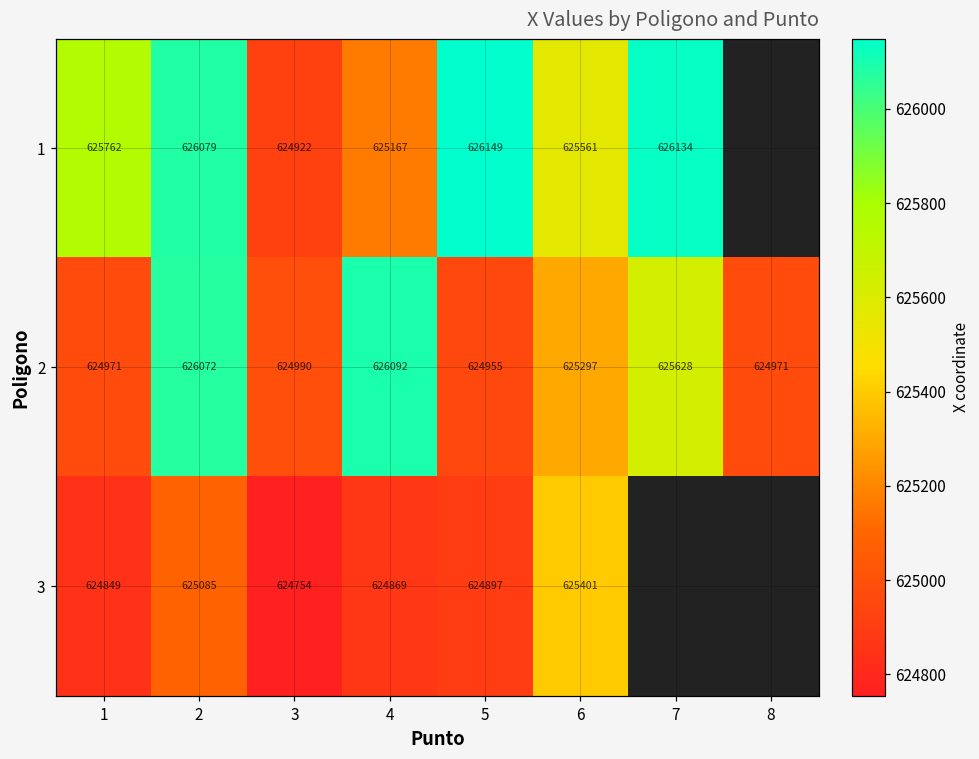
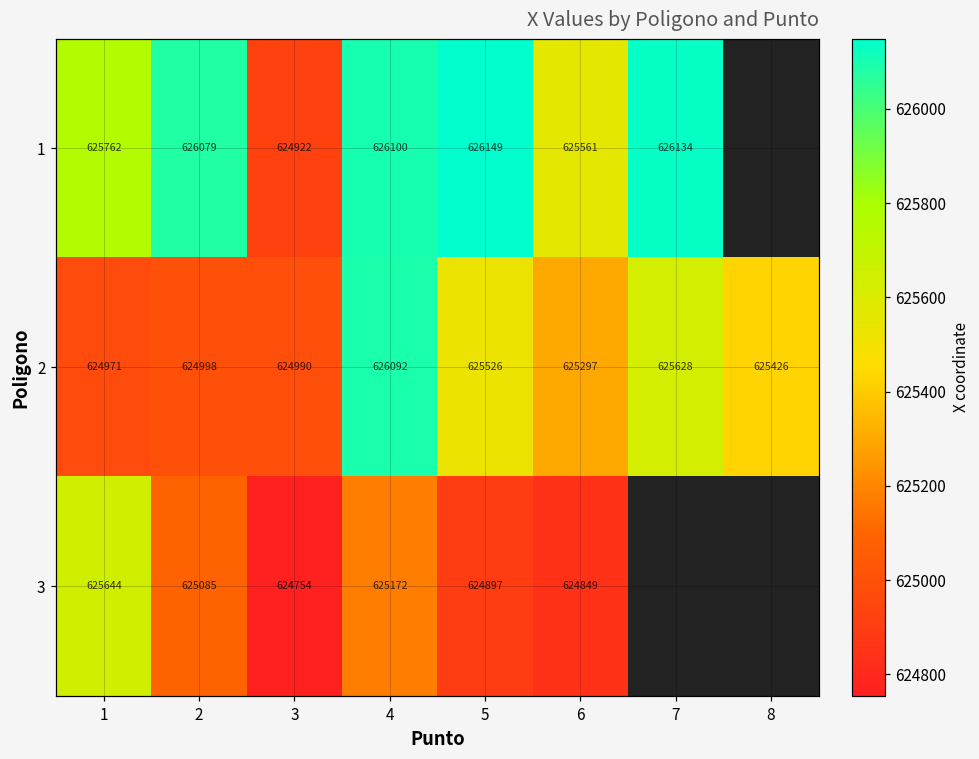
  {
    "1": {
      "1": 625762,
      "2": 626079,
      "3": 624922,
-     "4": 625167,
+     "4": 626100,
      "5": 626149,
      "6": 625561,
      "7": 626134
    },
    "2": {
      "1": 624971,
-     "2": 626072,
+     "2": 624998,
      "3": 624990,
      "4": 626092,
-     "5": 624955,
+     "5": 625526,
      "6": 625297,
      "7": 625628,
-     "8": 624971
+     "8": 625426
    },
    "3": {
-     "1": 624849,
+     "1": 625644,
      "2": 625085,
      "3": 624754,
-     "4": 624869,
+     "4": 625172,
      "5": 624897,
-     "6": 625401
+     "6": 624849
    }
  }
